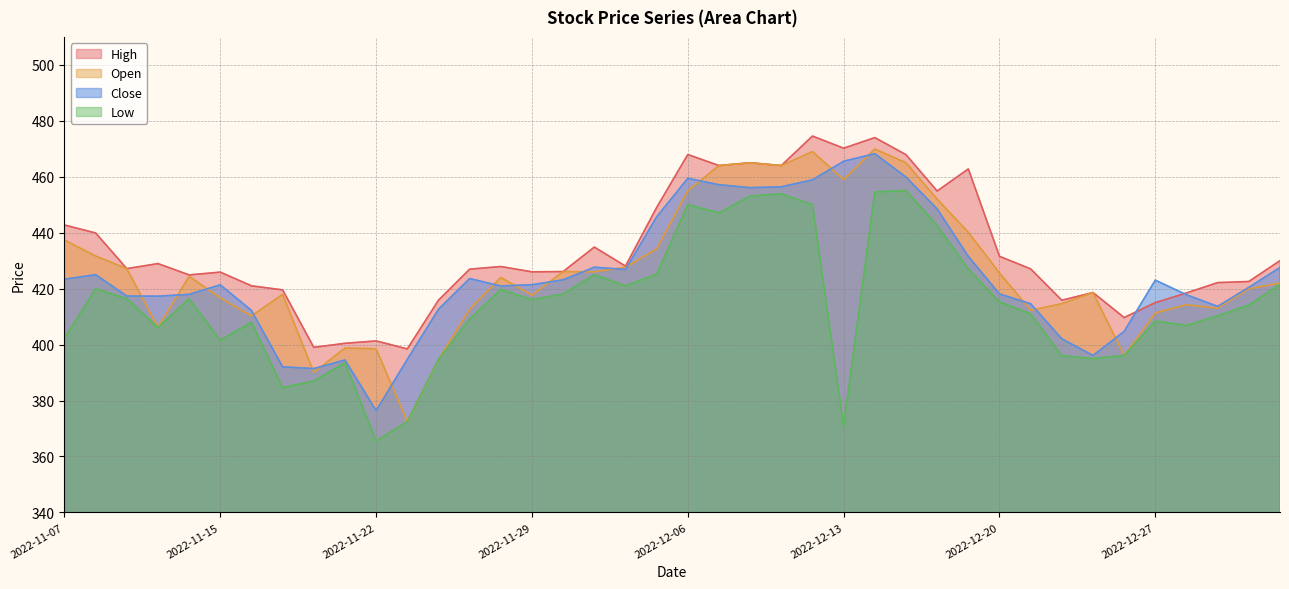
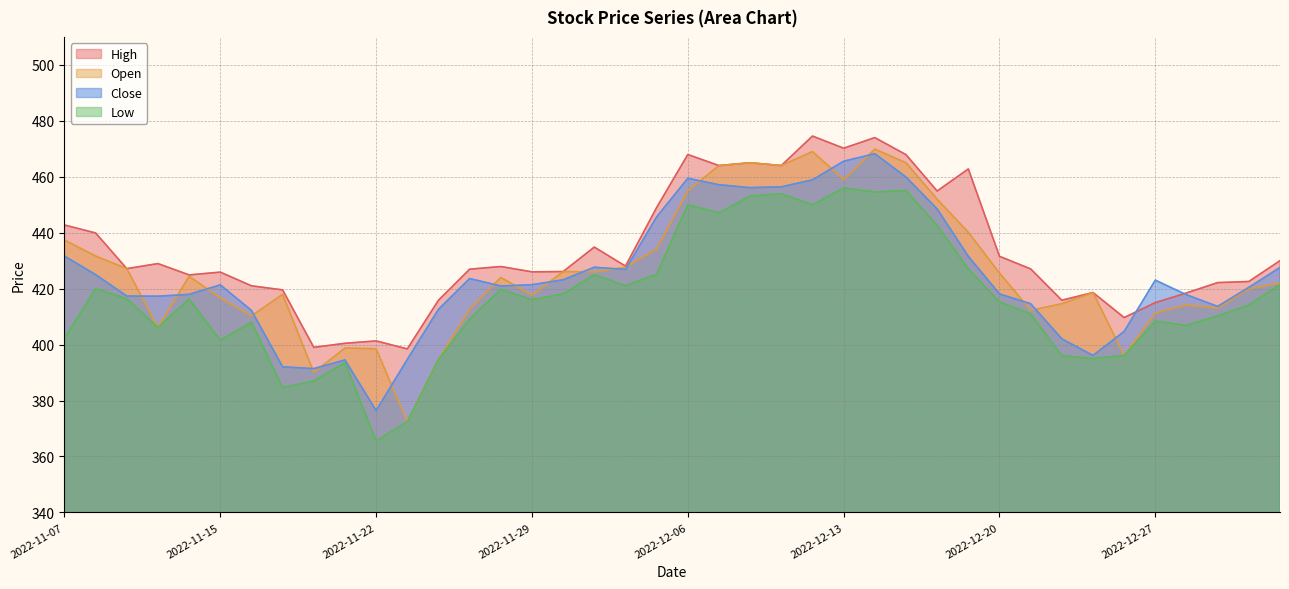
  {
    "Close": {
-     "2022-11-07": 423,
+     "2022-11-07": 432,
      "2022-11-15": 421,
      "2022-11-22": 376,
      "2022-11-29": 421,
      "2022-12-06": 459,
      "2022-12-13": 466,
      "2022-12-20": 418,
      "2022-12-27": 423
    },
    "Low": {
      "2022-11-07": 402,
      "2022-11-15": 402,
      "2022-11-22": 366,
      "2022-11-29": 416,
      "2022-12-06": 450,
-     "2022-12-13": 371,
+     "2022-12-13": 456,
      "2022-12-20": 415,
      "2022-12-27": 408
    }
  }
